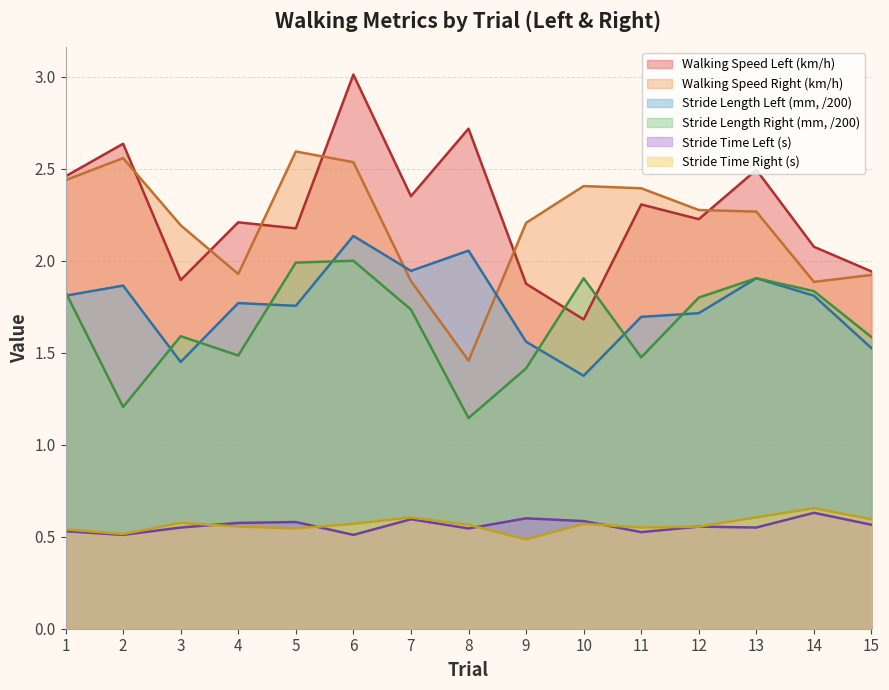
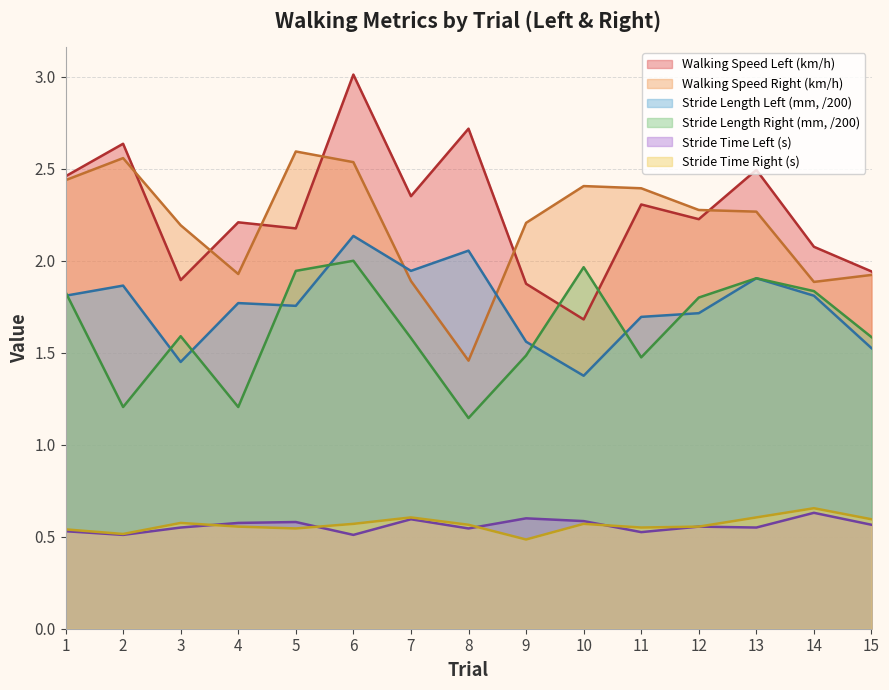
  {
    "Stride Length Right (mm, /200)": {
      "1": 1.83,
      "2": 1.21,
      "3": 1.59,
-     "4": 1.49,
-     "5": 1.99,
+     "4": 1.21,
+     "5": 1.95,
      "6": 2.00,
-     "7": 1.74,
+     "7": 1.58,
      "8": 1.15,
-     "9": 1.42,
-     "10": 1.91,
+     "9": 1.49,
+     "10": 1.97,
      "11": 1.48,
      "12": 1.80,
      "14": 1.84,
      "15": 1.59
    }
  }
